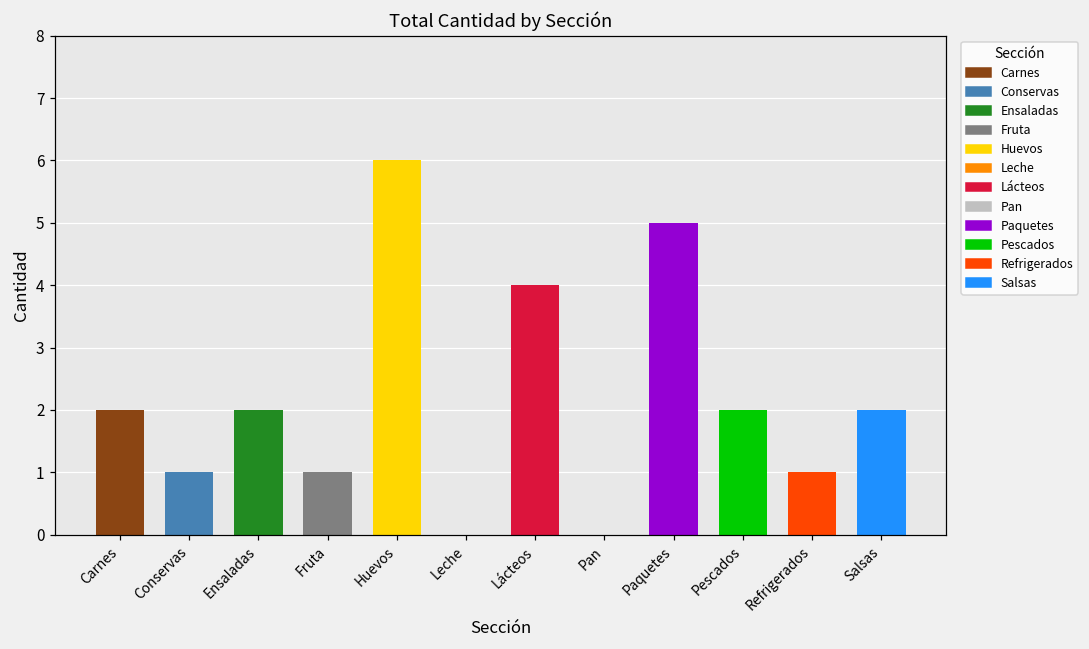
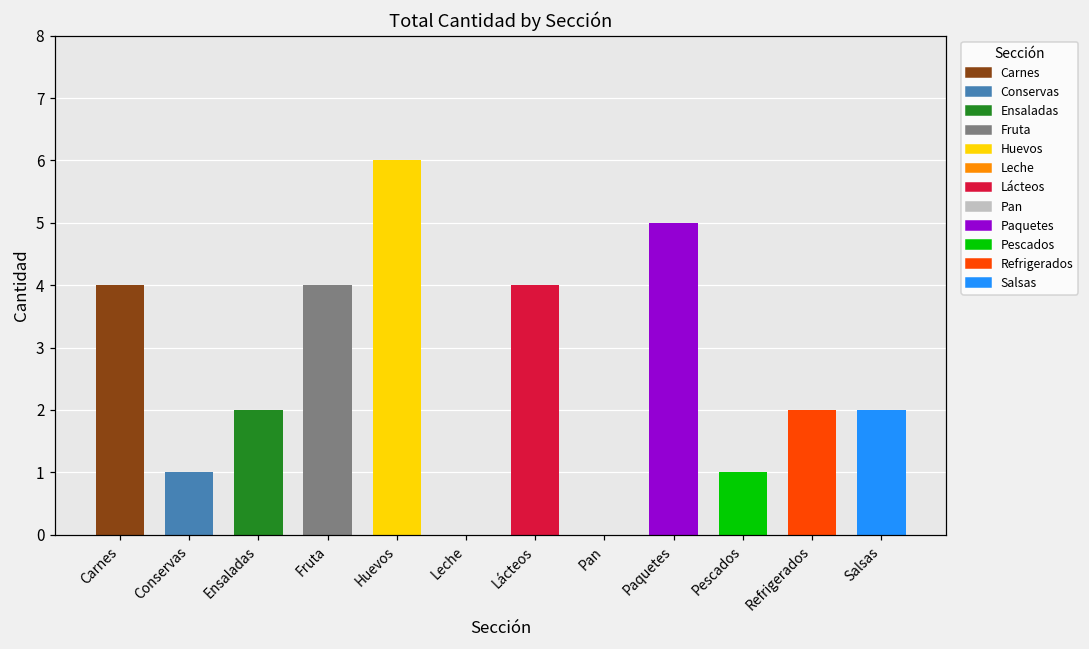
  {
-   "Carnes": 2,
+   "Carnes": 4,
    "Conservas": 1,
    "Ensaladas": 2,
-   "Fruta": 1,
+   "Fruta": 4,
    "Huevos": 6,
    "Leche": 0,
    "Lácteos": 4,
    "Pan": 0,
    "Paquetes": 5,
-   "Pescados": 2,
-   "Refrigerados": 1,
+   "Pescados": 1,
+   "Refrigerados": 2,
    "Salsas": 2
  }
